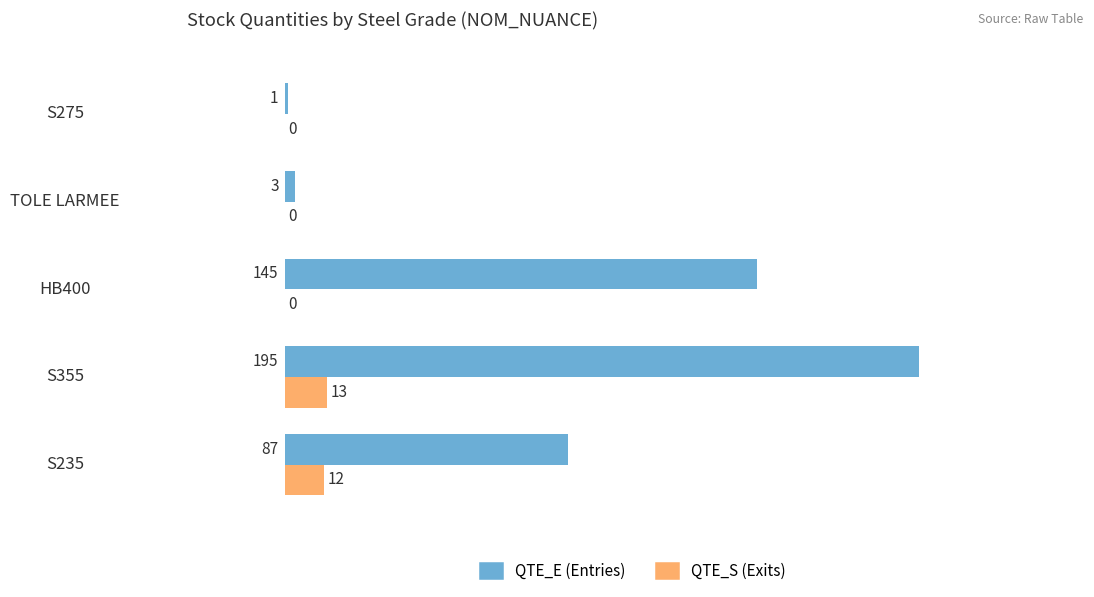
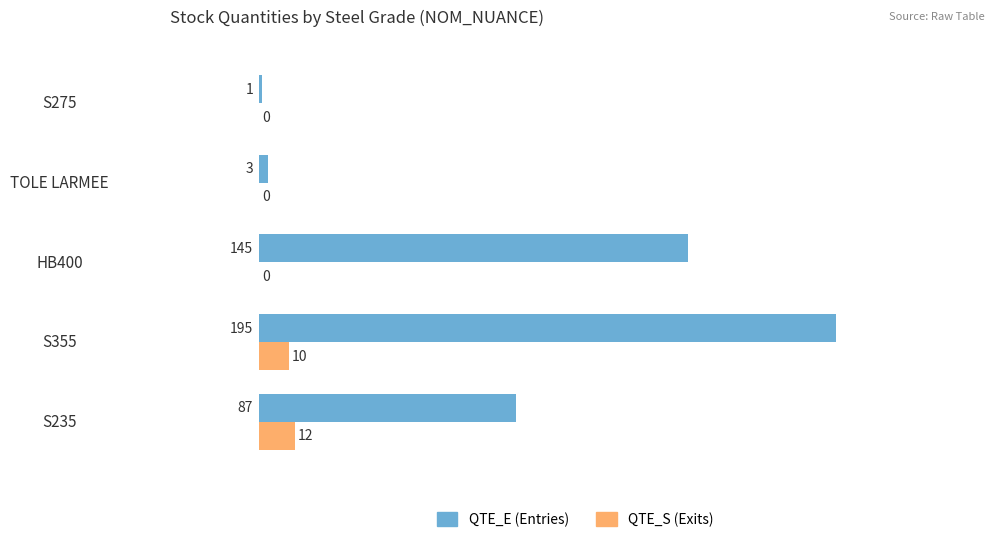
  {
    "QTE_E (Entries)": {
      "S275": 1,
      "TOLE LARMEE": 3
    },
    "QTE_S (Exits)": {
      "S275": 0,
      "TOLE LARMEE": 0,
      "HB400": 0,
-     "S355": 13,
+     "S355": 10,
      "S235": 12
    }
  }
